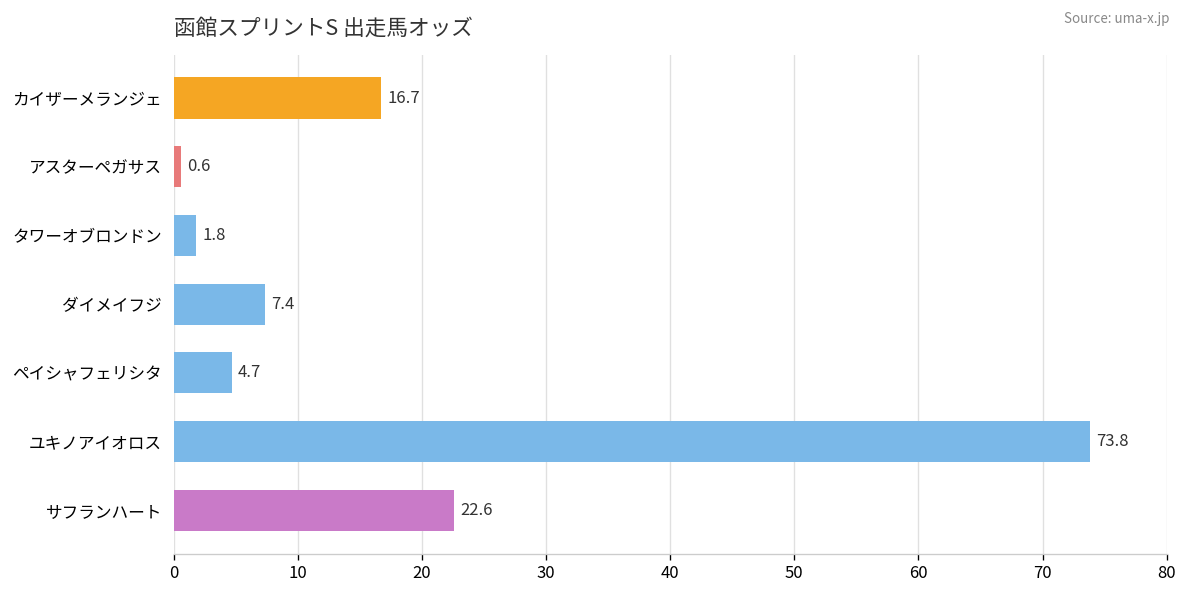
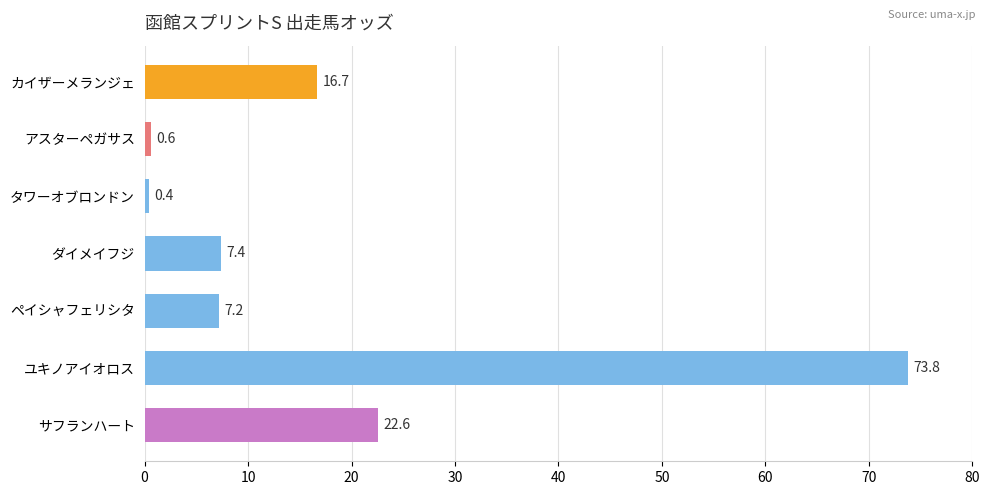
  {
    "カイザーメランジェ": 16.7,
    "アスターペガサス": 0.6,
-   "タワーオブロンドン": 1.8,
+   "タワーオブロンドン": 0.4,
    "ダイメイフジ": 7.4,
-   "ペイシャフェリシタ": 4.7,
+   "ペイシャフェリシタ": 7.2,
    "ユキノアイオロス": 73.8,
    "サフランハート": 22.6
  }
